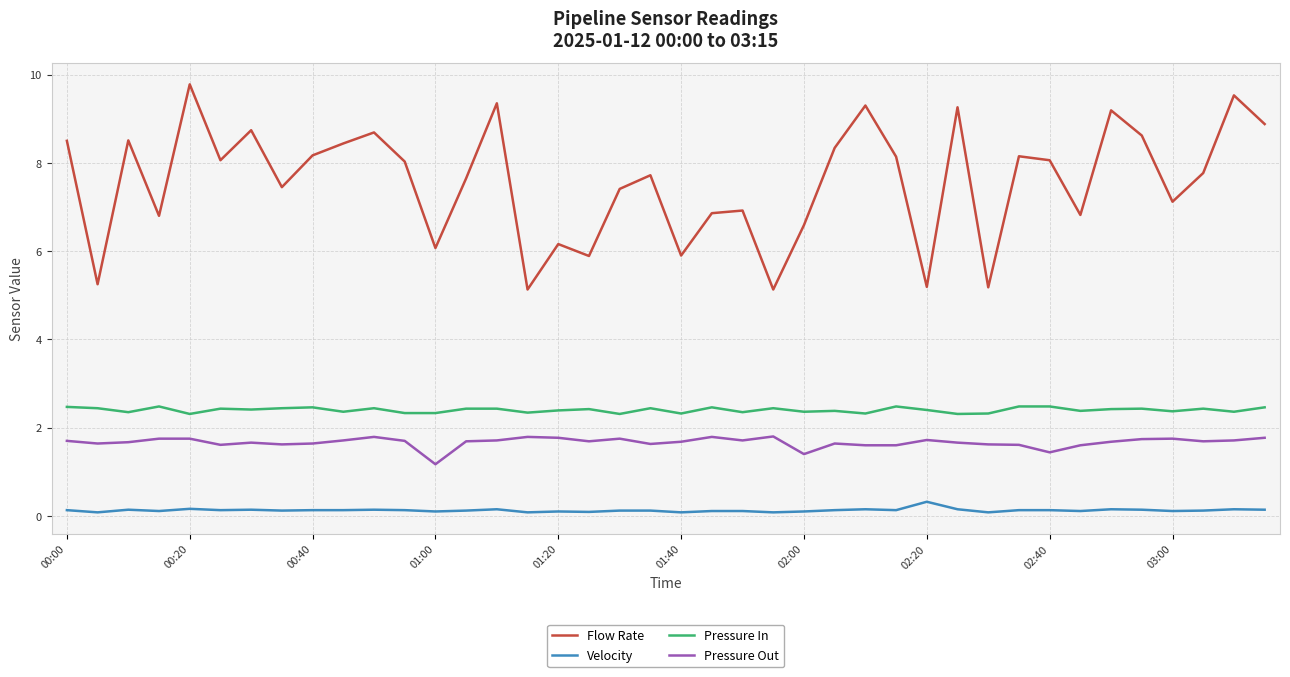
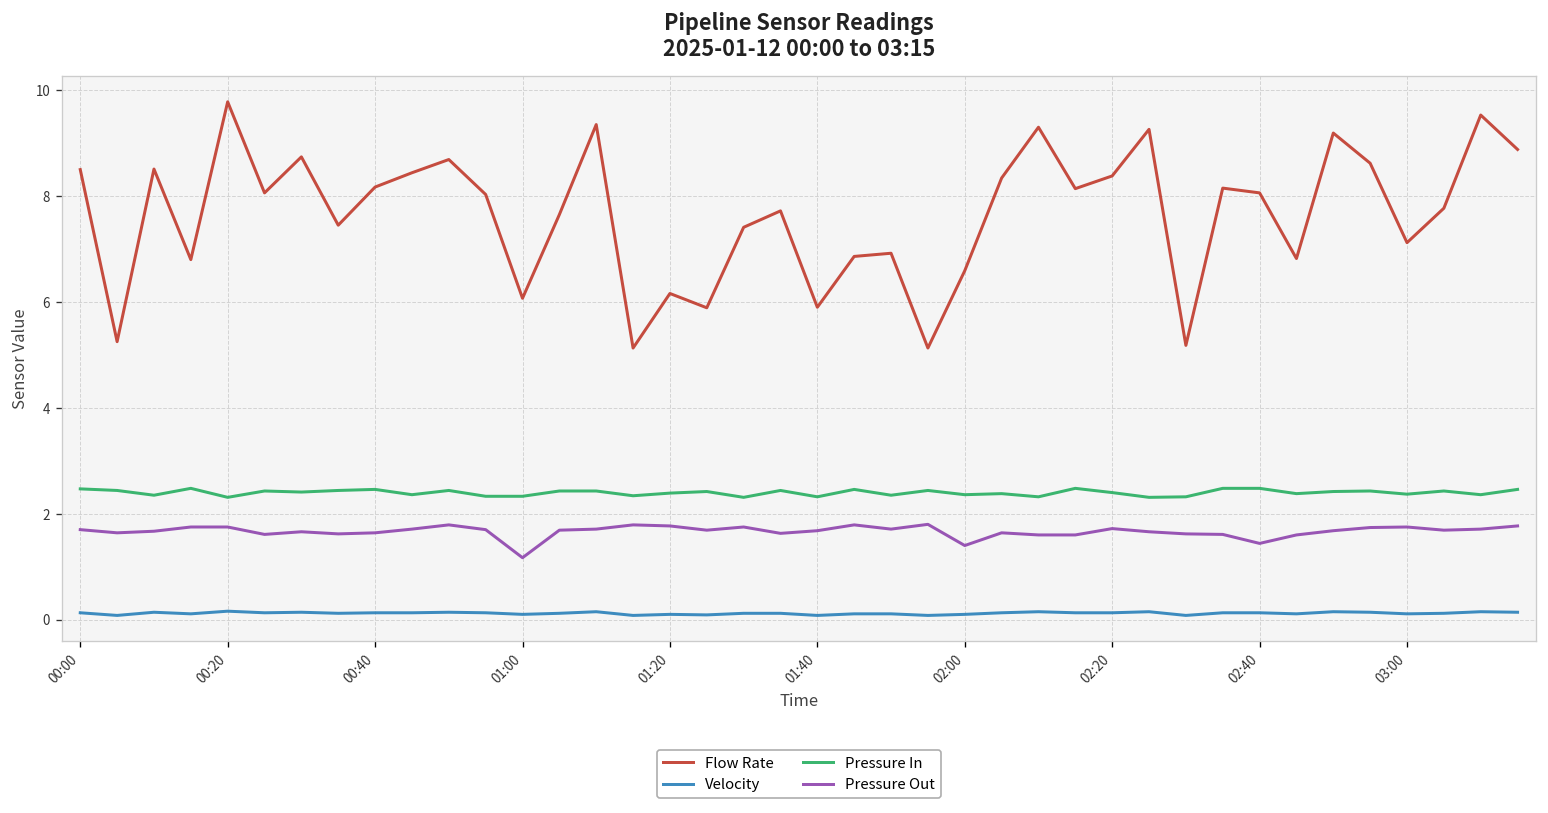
  {
    "Flow Rate": {
      "00:00": 8.5,
      "00:20": 9.8,
      "00:40": 8.2,
      "01:00": 6.1,
      "01:20": 6.2,
      "01:40": 5.9,
      "02:00": 6.6,
-     "02:20": 5.2,
+     "02:20": 8.4,
      "02:40": 8.1,
      "03:00": 7.1
    },
    "Velocity": {
      "00:00": 0.1,
      "00:20": 0.2,
      "00:40": 0.1,
      "01:00": 0.1,
      "01:20": 0.1,
      "01:40": 0.1,
      "02:00": 0.1,
-     "02:20": 0.3,
+     "02:20": 0.1,
      "02:40": 0.1,
      "03:00": 0.1
    },
    "Pressure In": {
      "00:00": 2.5,
      "00:20": 2.3,
      "00:40": 2.5,
      "01:00": 2.3,
      "01:20": 2.4,
      "01:40": 2.3,
      "02:00": 2.4,
      "02:20": 2.4,
      "02:40": 2.5,
      "03:00": 2.4
    },
    "Pressure Out": {
      "00:00": 1.7,
      "00:20": 1.8,
      "00:40": 1.6,
      "01:00": 1.2,
      "01:20": 1.8,
      "01:40": 1.7,
      "02:00": 1.4,
      "02:20": 1.7,
      "02:40": 1.4,
      "03:00": 1.8
    }
  }
